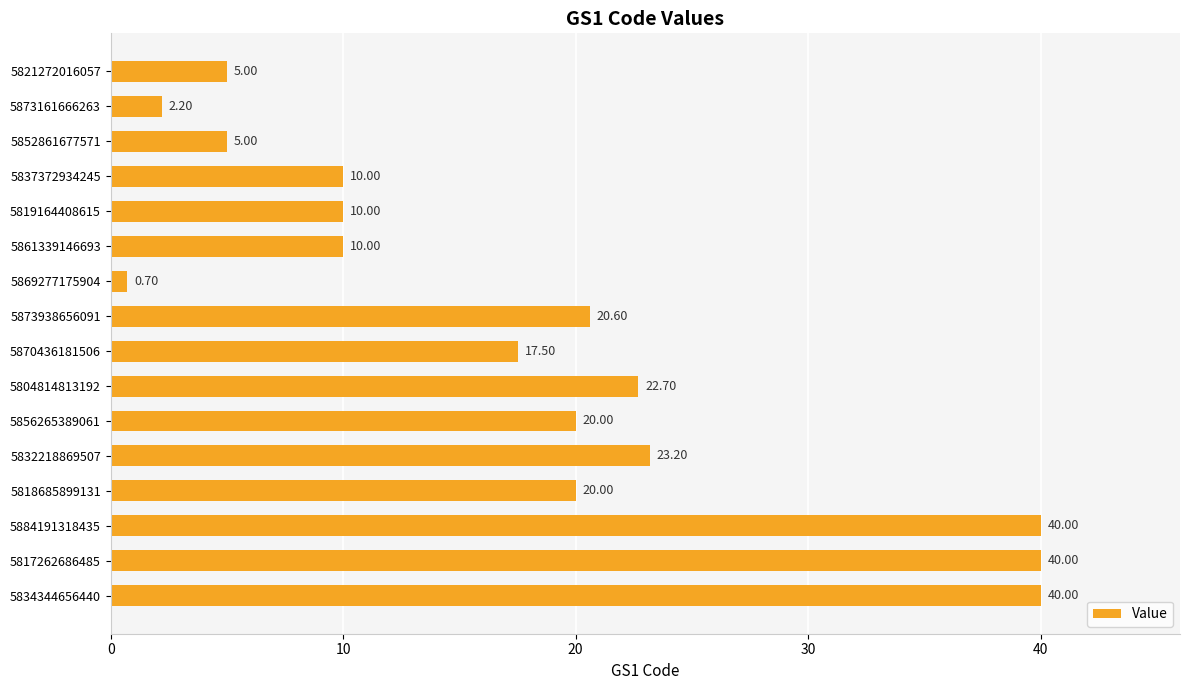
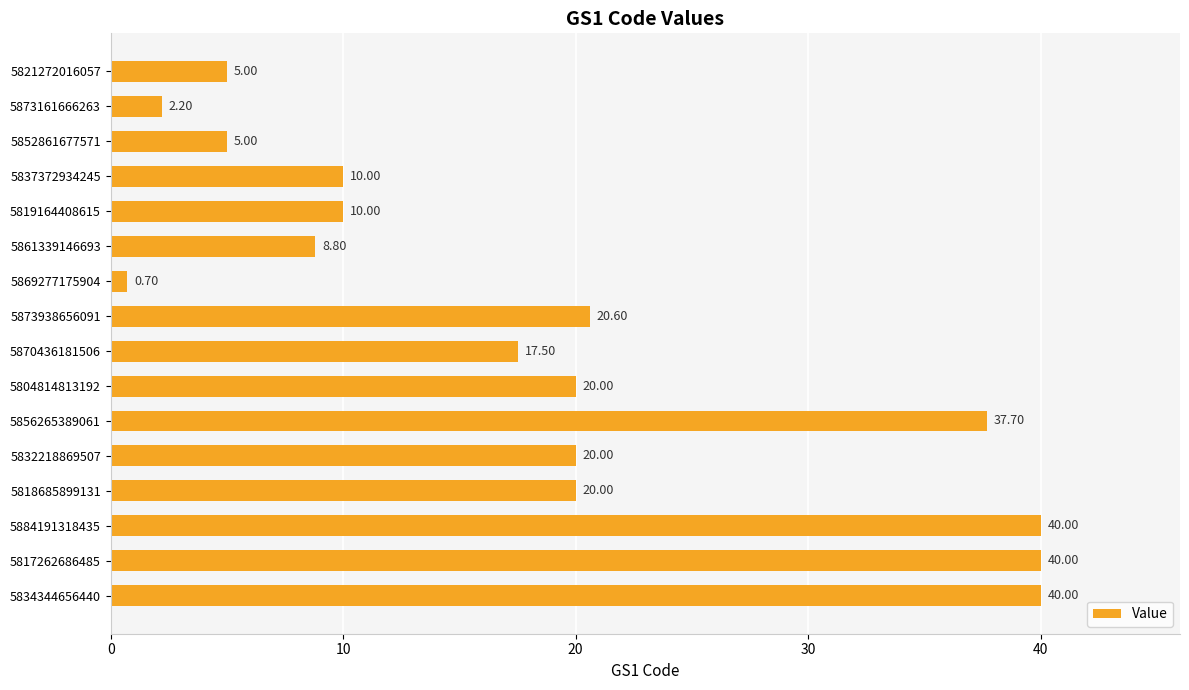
  {
    "5821272016057": 5.00,
    "5873161666263": 2.20,
    "5852861677571": 5.00,
    "5837372934245": 10.00,
    "5819164408615": 10.00,
-   "5861339146693": 10.00,
+   "5861339146693": 8.80,
    "5869277175904": 0.70,
    "5873938656091": 20.60,
    "5870436181506": 17.50,
-   "5804814813192": 22.70,
-   "5856265389061": 20.00,
-   "5832218869507": 23.20,
+   "5804814813192": 20.00,
+   "5856265389061": 37.70,
+   "5832218869507": 20.00,
    "5818685899131": 20.00,
    "5884191318435": 40.00,
    "5817262686485": 40.00,
    "5834344656440": 40.00
  }
